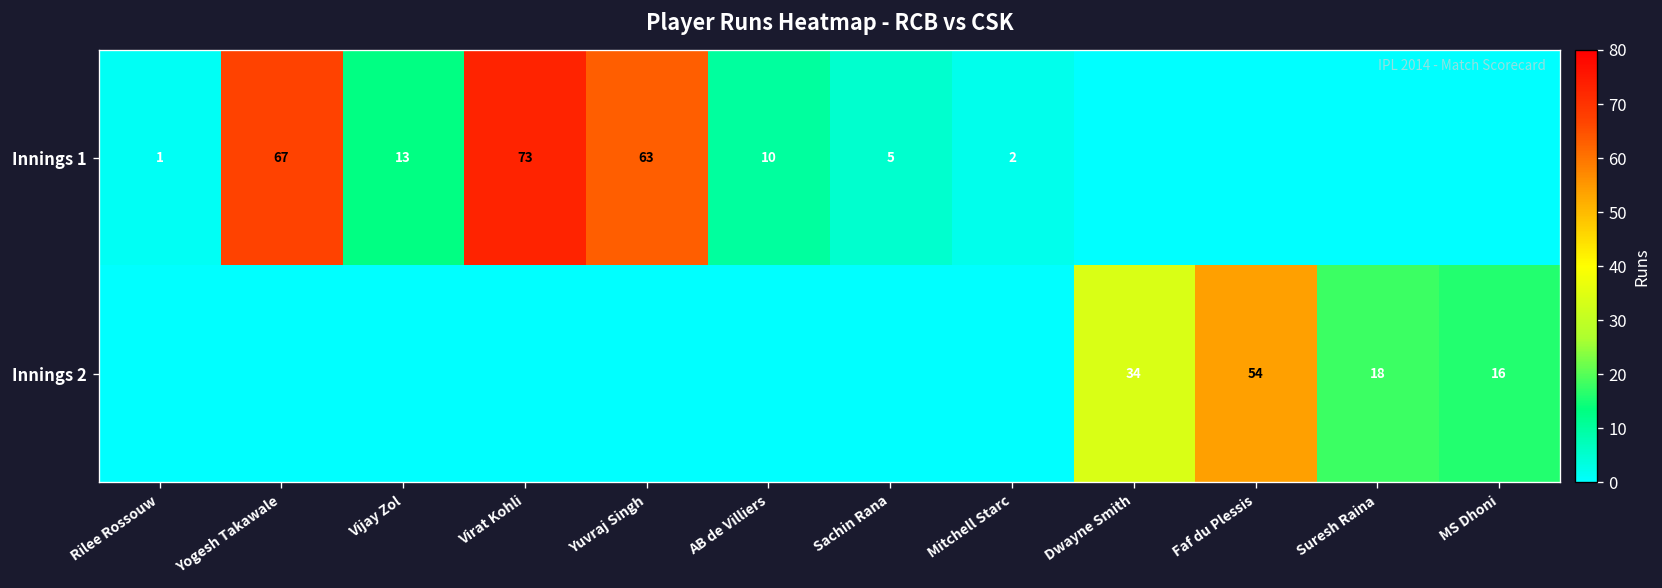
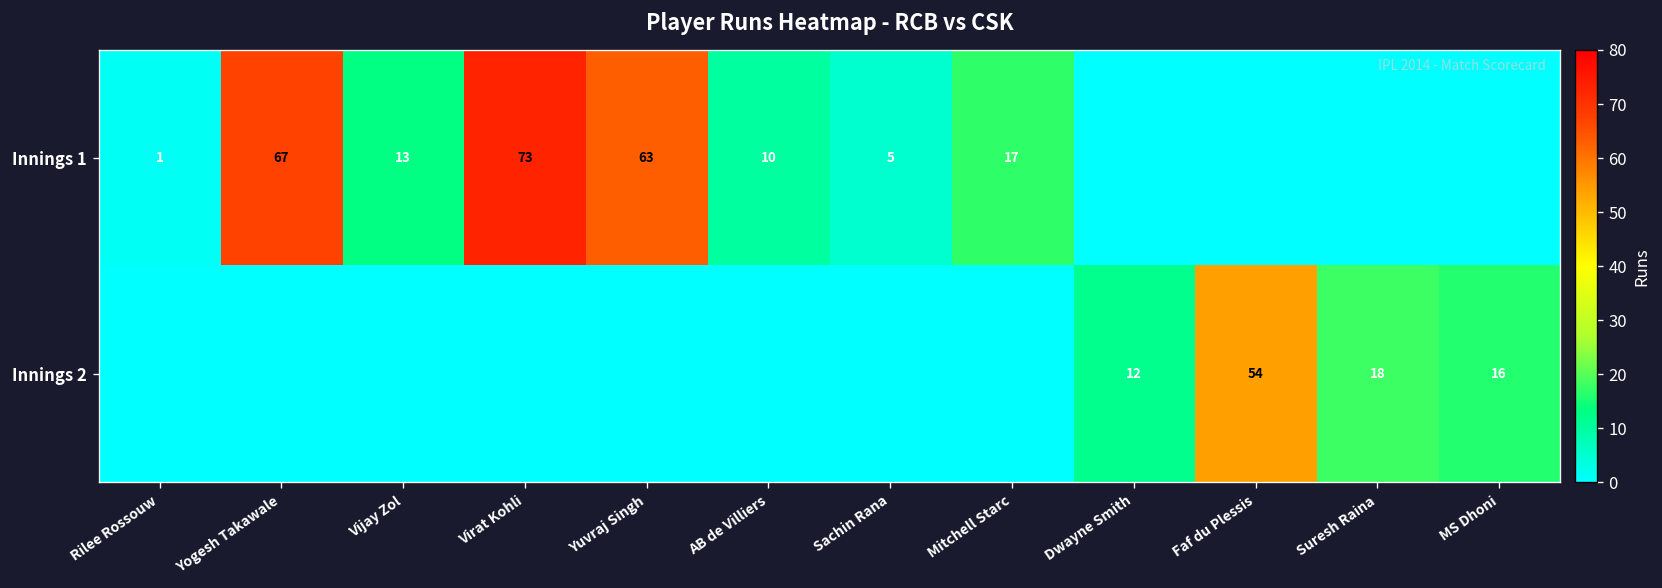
  {
    "Innings 1": {
      "Rilee Rossouw": 1,
      "Yogesh Takawale": 67,
      "Vijay Zol": 13,
      "Virat Kohli": 73,
      "Yuvraj Singh": 63,
      "AB de Villiers": 10,
      "Sachin Rana": 5,
-     "Mitchell Starc": 2,
+     "Mitchell Starc": 17,
      "MS Dhoni": 2014
    },
    "Innings 2": {
-     "Dwayne Smith": 34,
+     "Dwayne Smith": 12,
      "Faf du Plessis": 54,
      "Suresh Raina": 18,
      "MS Dhoni": 16
    }
  }
